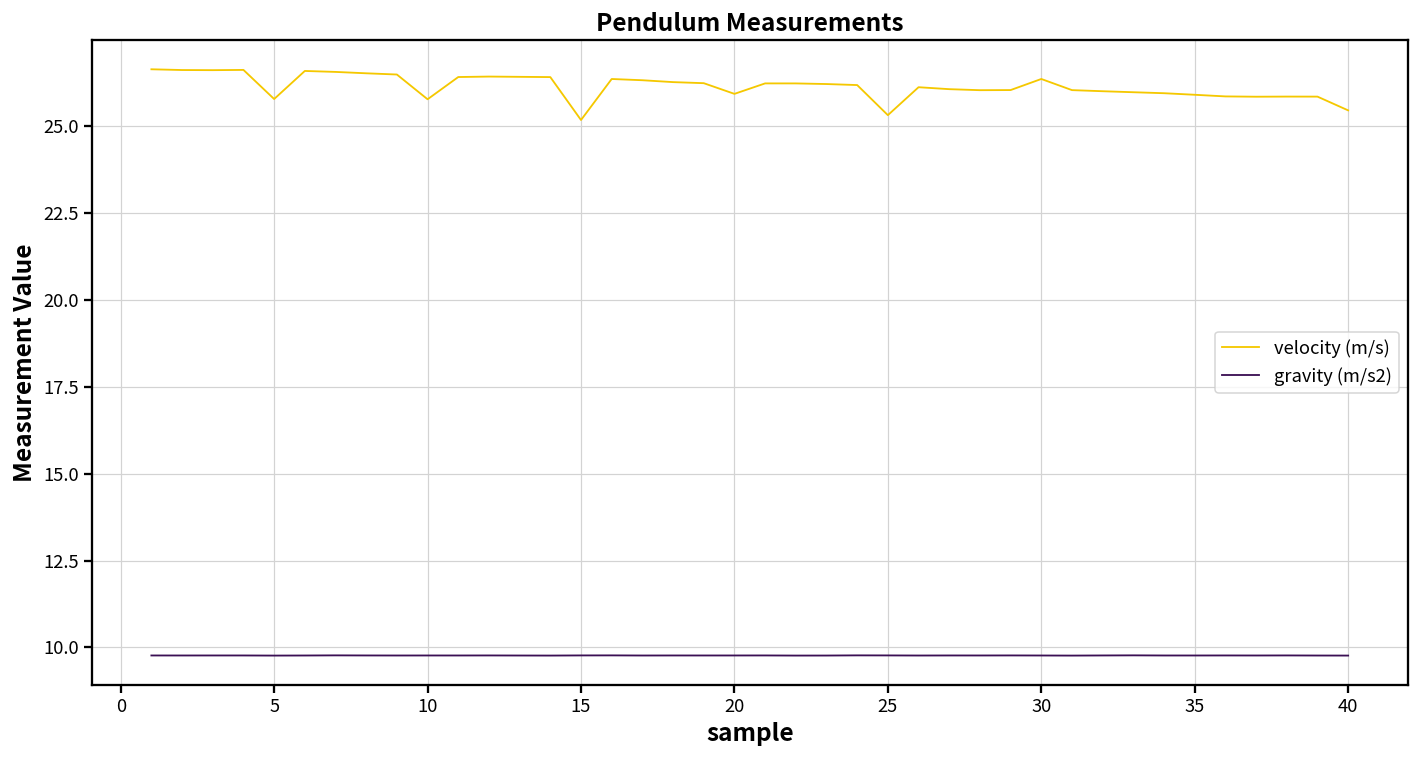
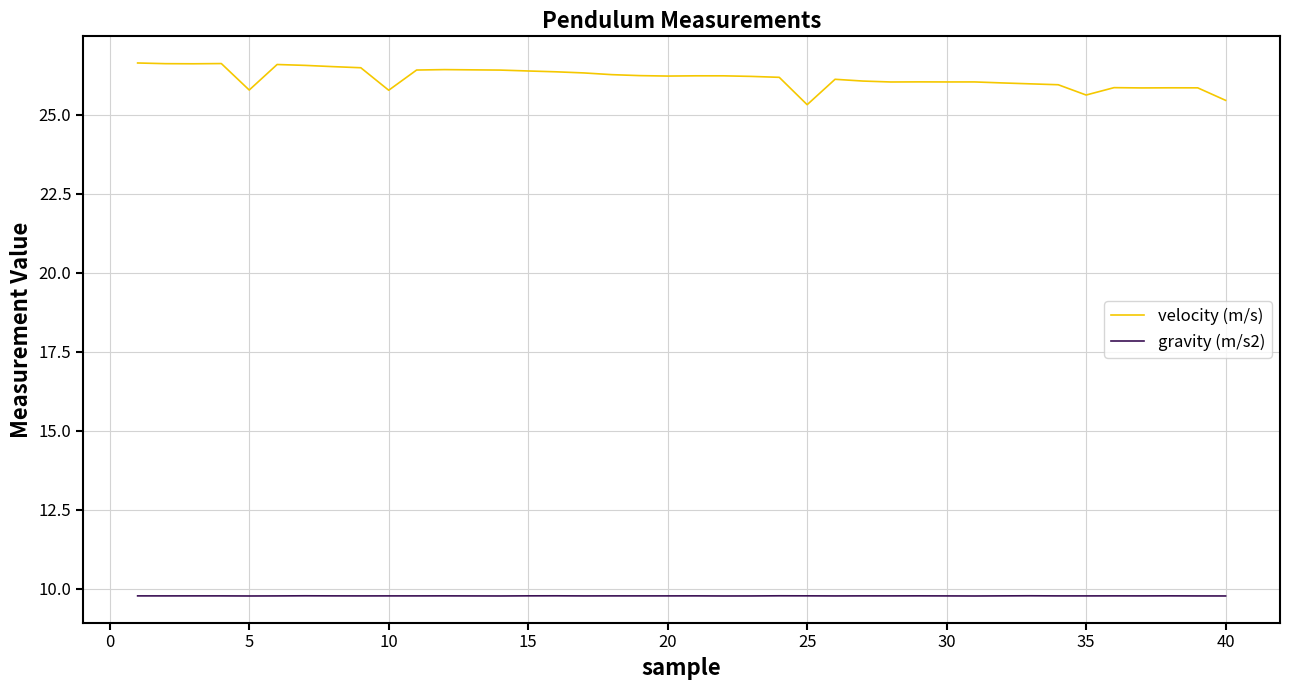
  {
    "velocity (m/s)": {
      "5": 25.8,
      "10": 25.8,
-     "15": 25.2,
-     "20": 25.9,
+     "15": 26.4,
+     "20": 26.2,
      "25": 25.3,
-     "30": 26.4,
-     "35": 25.9,
+     "30": 26.0,
+     "35": 25.6,
      "40": 25.5
    },
    "gravity (m/s2)": {
      "5": 9.8,
      "10": 9.8,
      "15": 9.8,
      "20": 9.8,
      "25": 9.8,
      "30": 9.8,
      "35": 9.8,
      "40": 9.8
    }
  }
